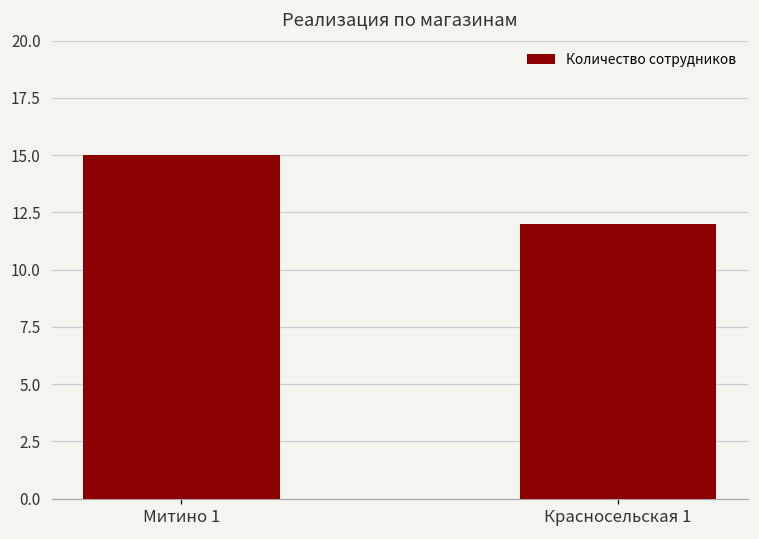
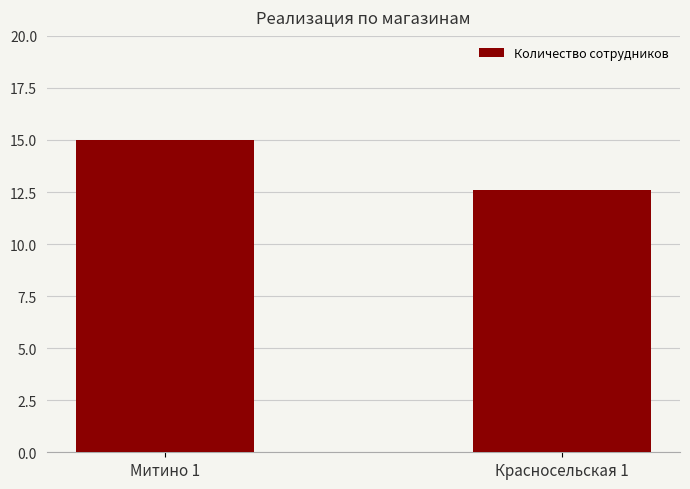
  {
    "Митино 1": 15.0,
-   "Красносельская 1": 12.0
+   "Красносельская 1": 12.6
  }
